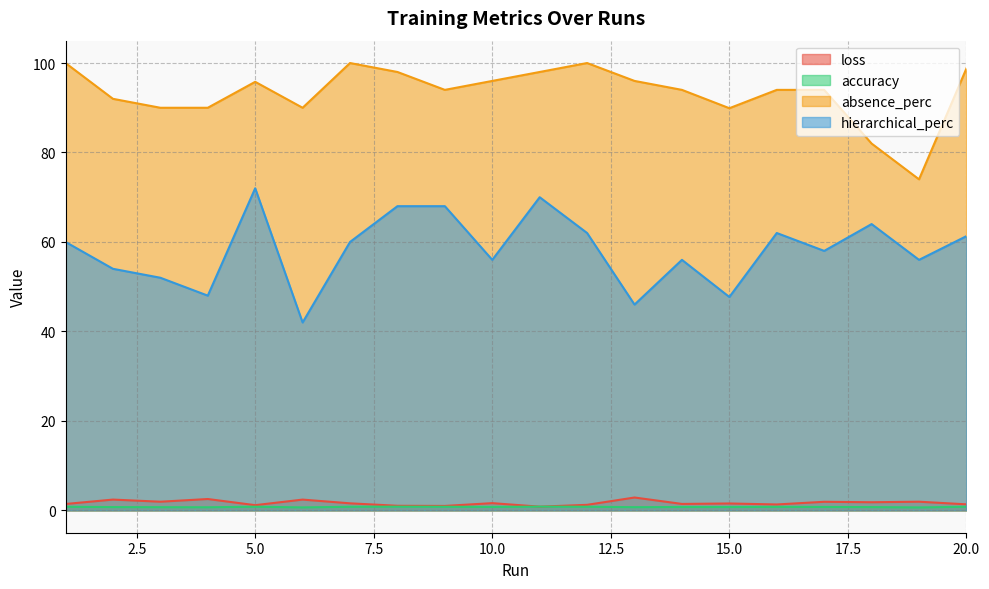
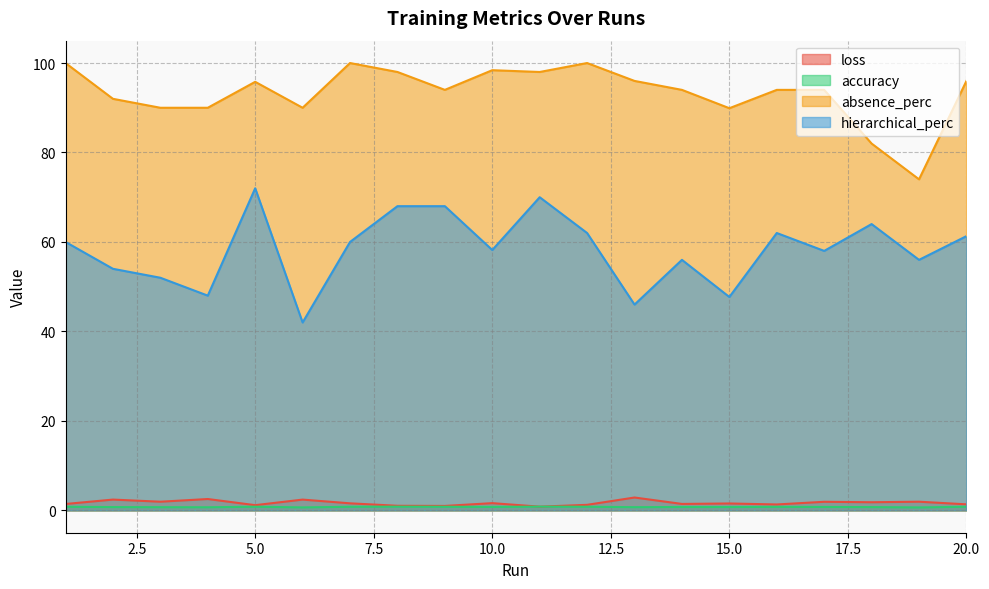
  {
    "loss": {
      "10.0": 2,
      "15.0": 2
    },
    "accuracy": {
      "10.0": 1,
      "15.0": 1
    },
    "absence_perc": {
      "5.0": 96,
-     "10.0": 96,
+     "10.0": 98,
      "15.0": 90,
-     "20.0": 99
+     "20.0": 96
    },
    "hierarchical_perc": {
      "5.0": 72,
-     "10.0": 56,
+     "10.0": 58,
      "15.0": 48,
      "20.0": 61
    }
  }
